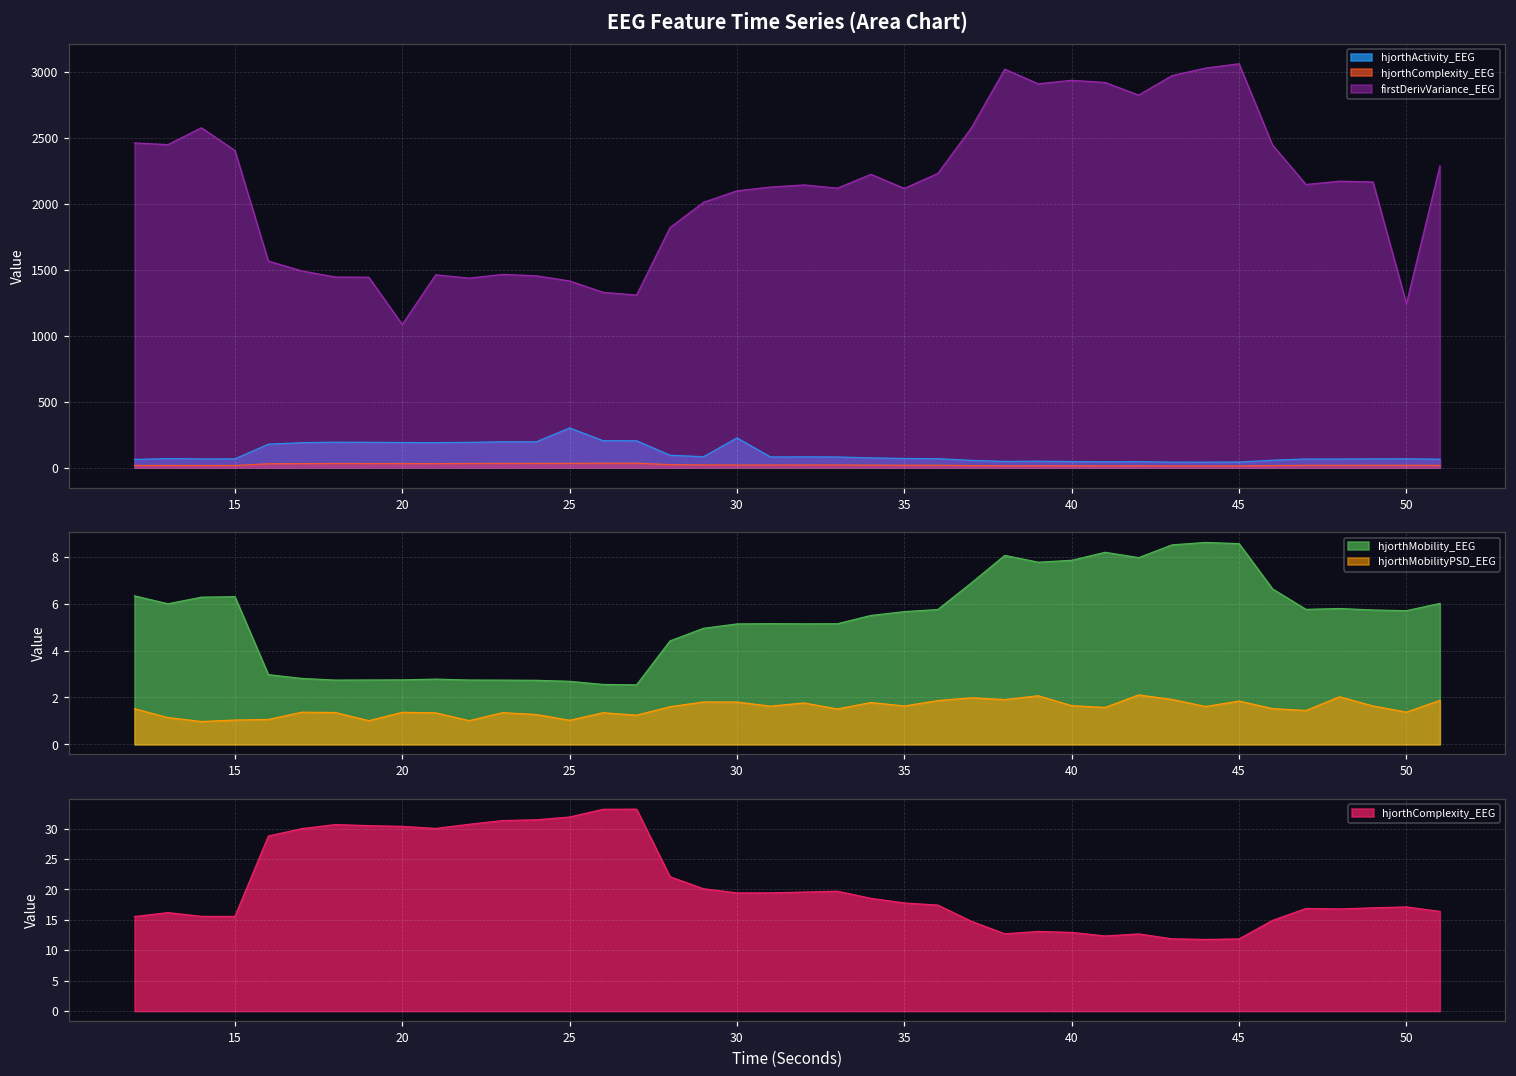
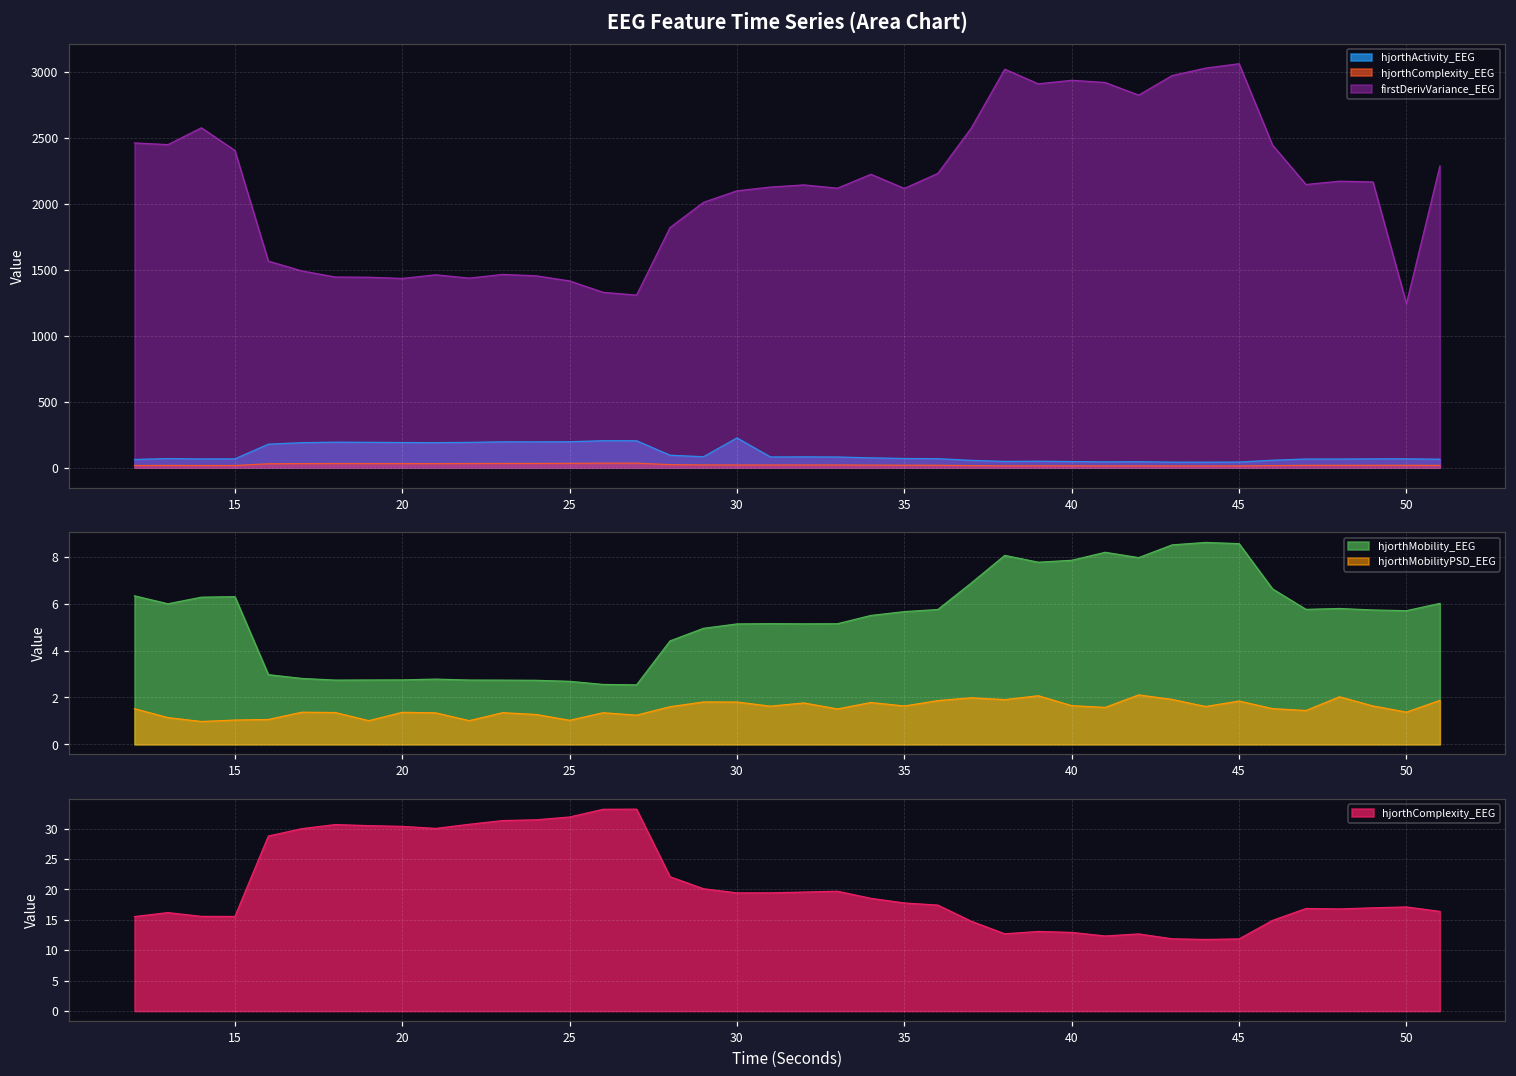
  {
    "EEG Feature Time Series (Area Chart)": {
      "hjorthActivity_EEG": {
        "15": 70,
        "20": 190,
-       "25": 300,
+       "25": 200,
        "30": 220,
        "35": 70,
        "40": 50,
        "45": 40,
        "50": 70
      },
      "firstDerivVariance_EEG": {
        "15": 2400,
-       "20": 1080,
+       "20": 1430,
        "25": 1410,
        "30": 2100,
        "35": 2120,
        "40": 2940,
        "45": 3060,
        "50": 1240
      }
    }
  }
